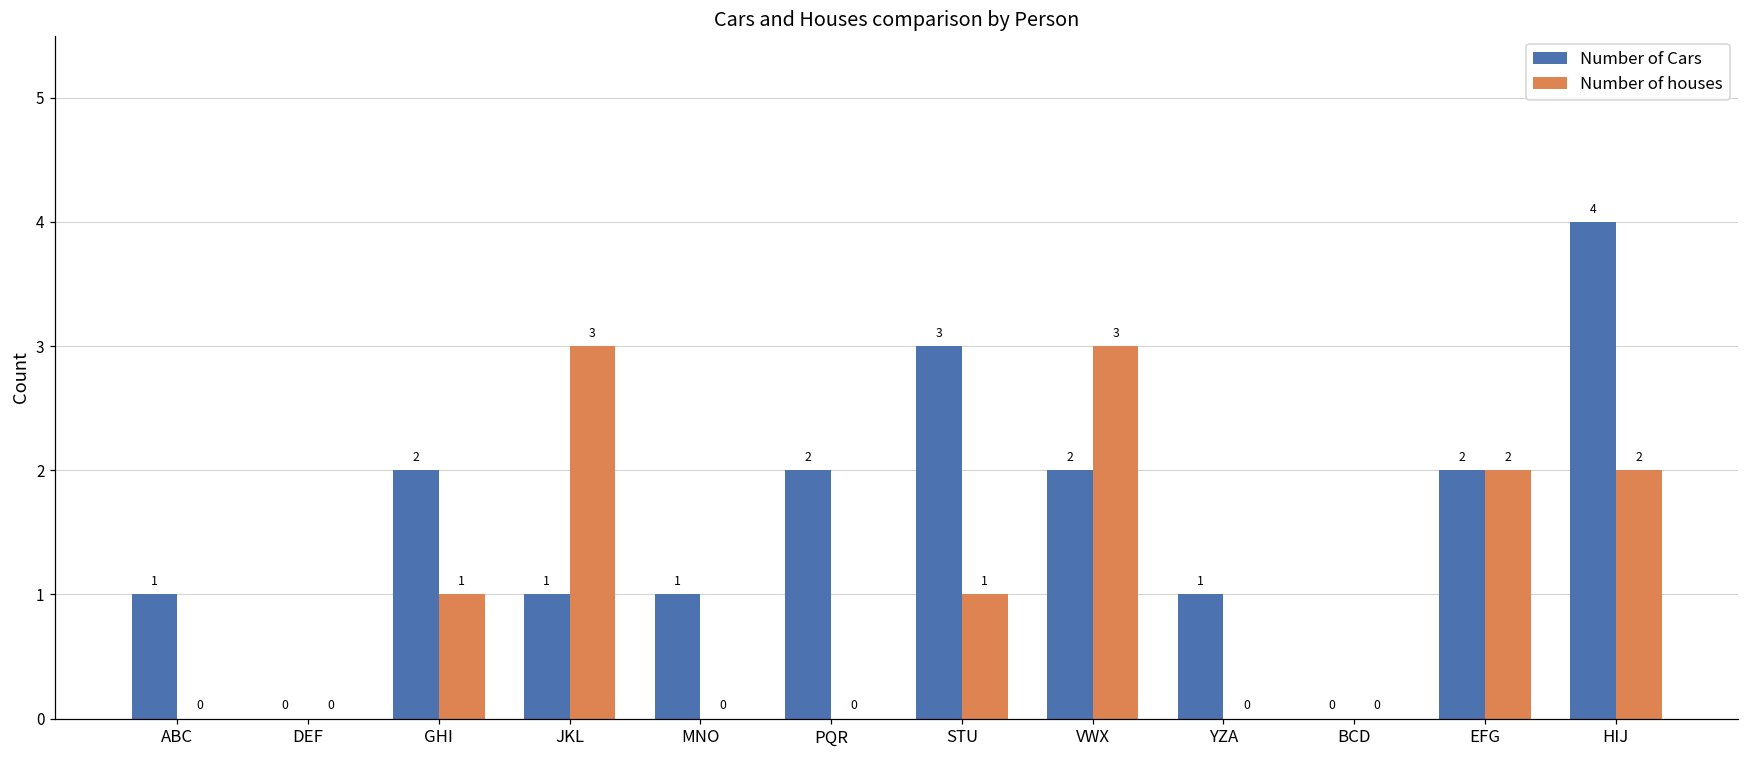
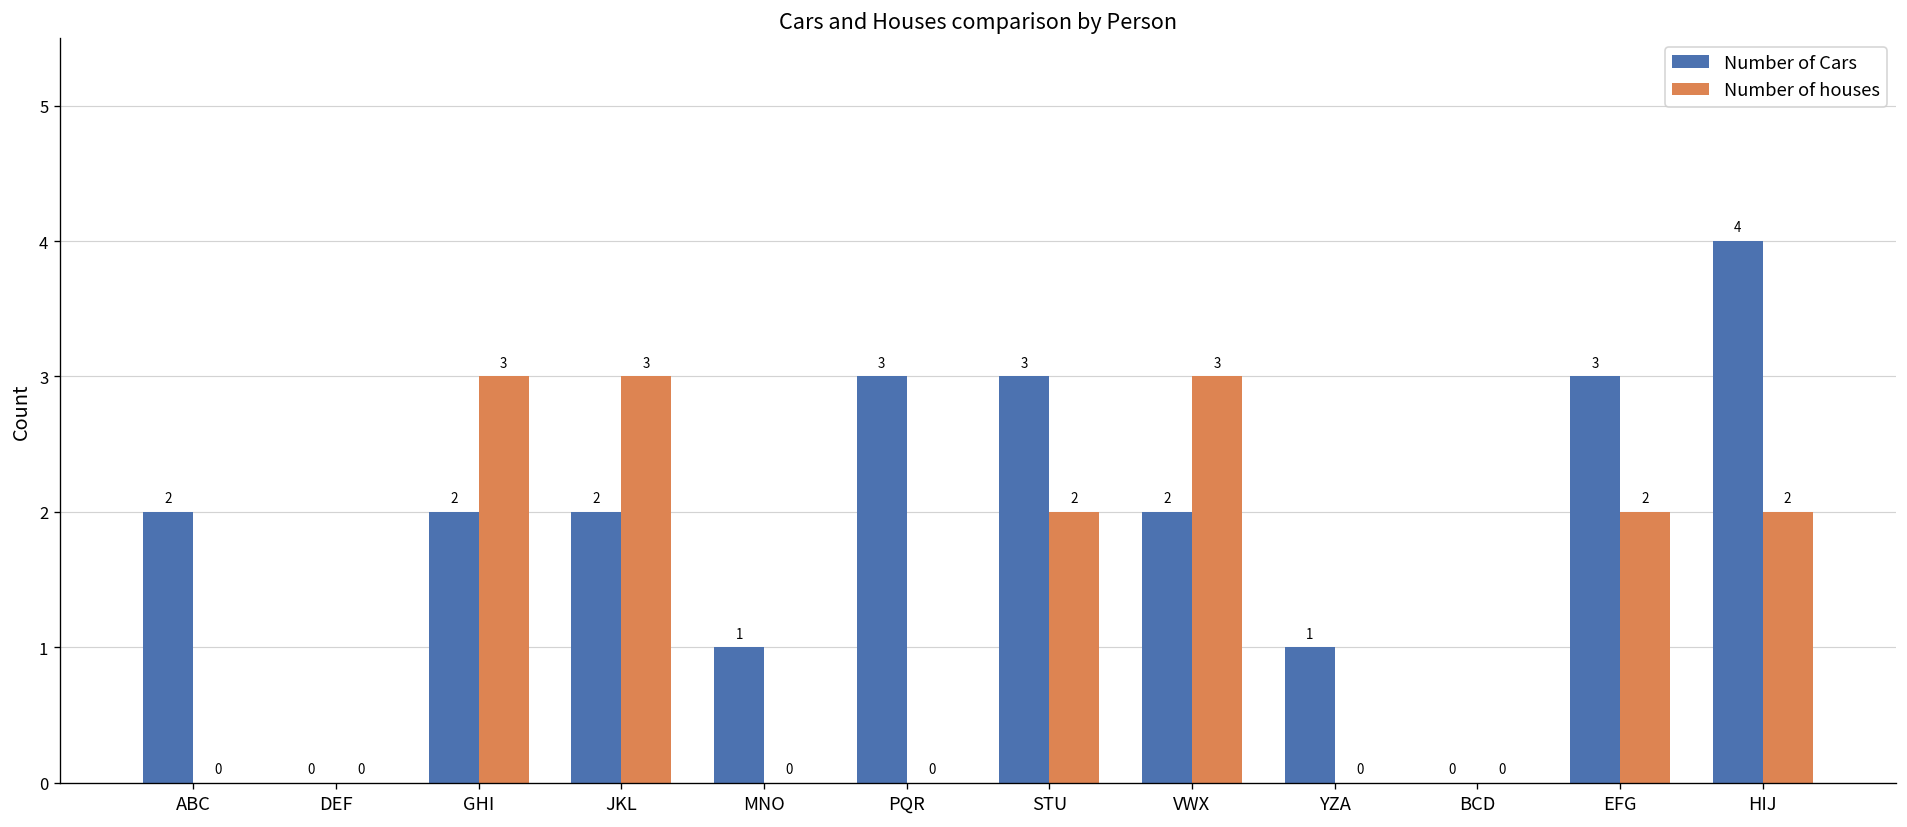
  {
    "Number of Cars": {
-     "ABC": 1,
+     "ABC": 2,
      "DEF": 0,
      "GHI": 2,
-     "JKL": 1,
+     "JKL": 2,
      "MNO": 1,
-     "PQR": 2,
+     "PQR": 3,
      "STU": 3,
      "VWX": 2,
      "YZA": 1,
      "BCD": 0,
-     "EFG": 2,
+     "EFG": 3,
      "HIJ": 4
    },
    "Number of houses": {
      "ABC": 0,
      "DEF": 0,
-     "GHI": 1,
+     "GHI": 3,
      "JKL": 3,
      "MNO": 0,
      "PQR": 0,
-     "STU": 1,
+     "STU": 2,
      "VWX": 3,
      "YZA": 0,
      "BCD": 0,
      "EFG": 2,
      "HIJ": 2
    }
  }
